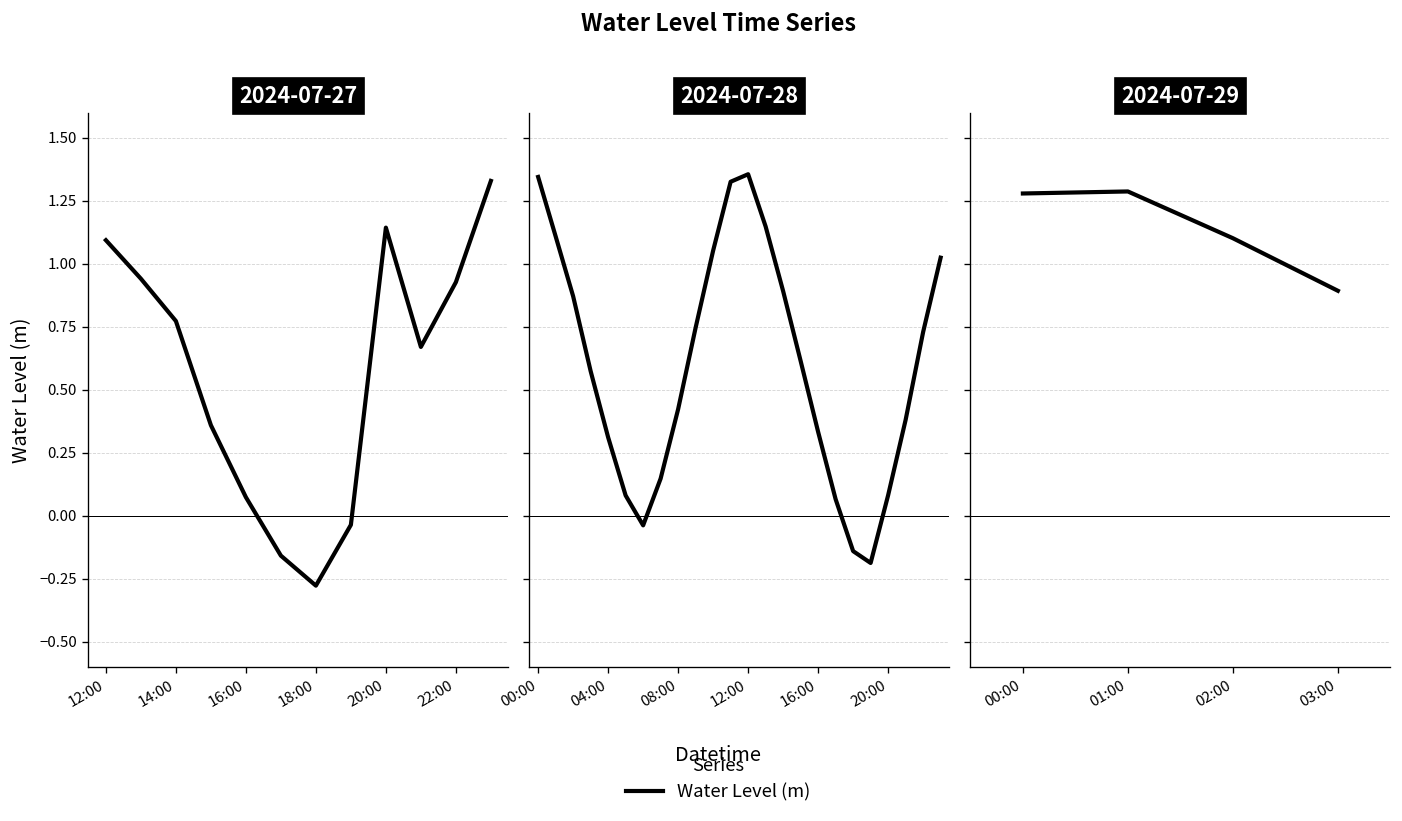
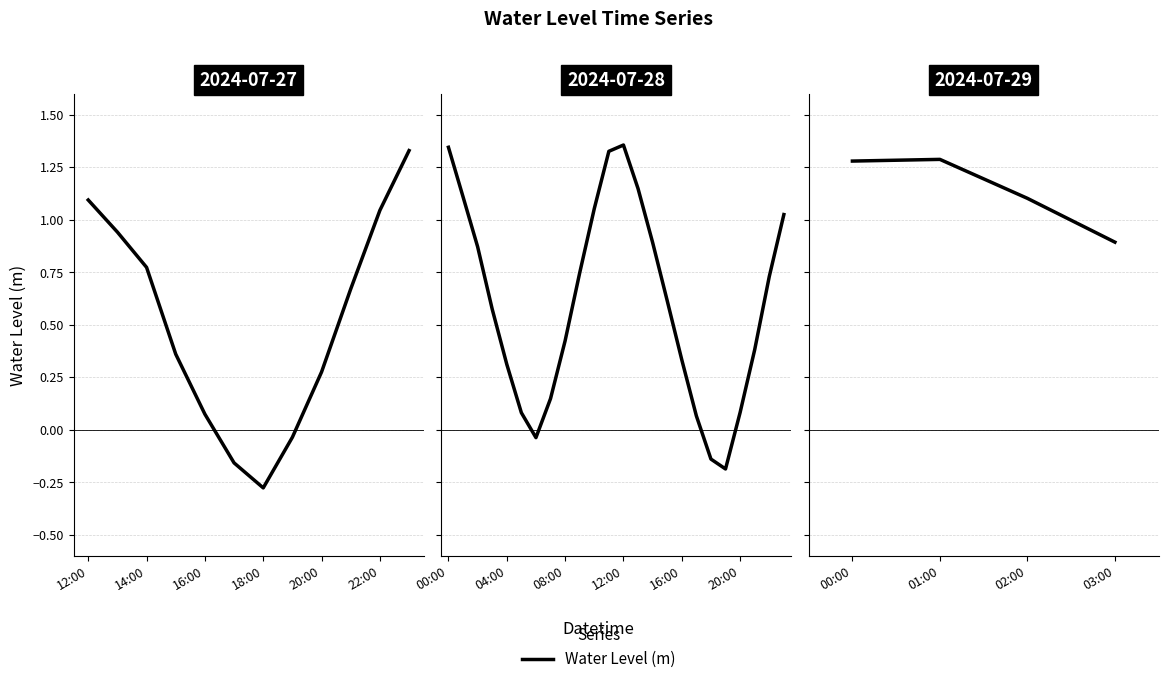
  {
    "2024-07-27": {
      "12:00": 1.09,
      "14:00": 0.77,
      "16:00": 0.07,
      "18:00": -0.28,
-     "20:00": 1.14,
-     "22:00": 0.93
+     "20:00": 0.27,
+     "22:00": 1.04
    }
  }
